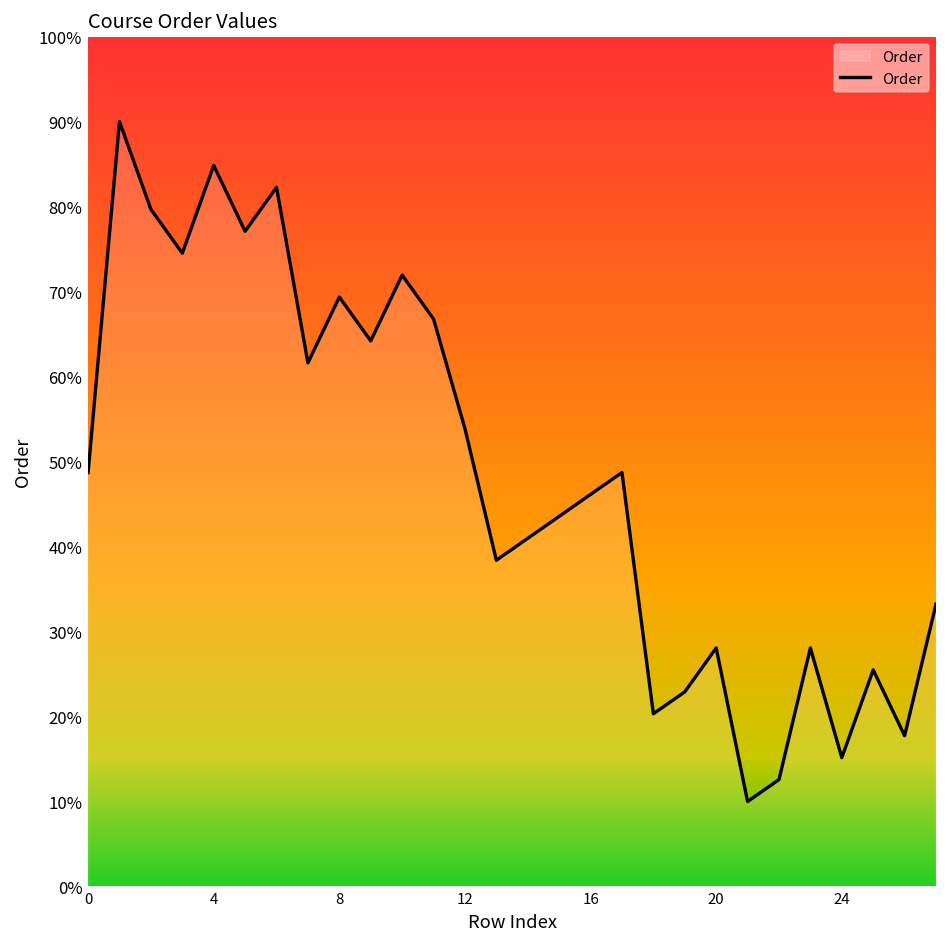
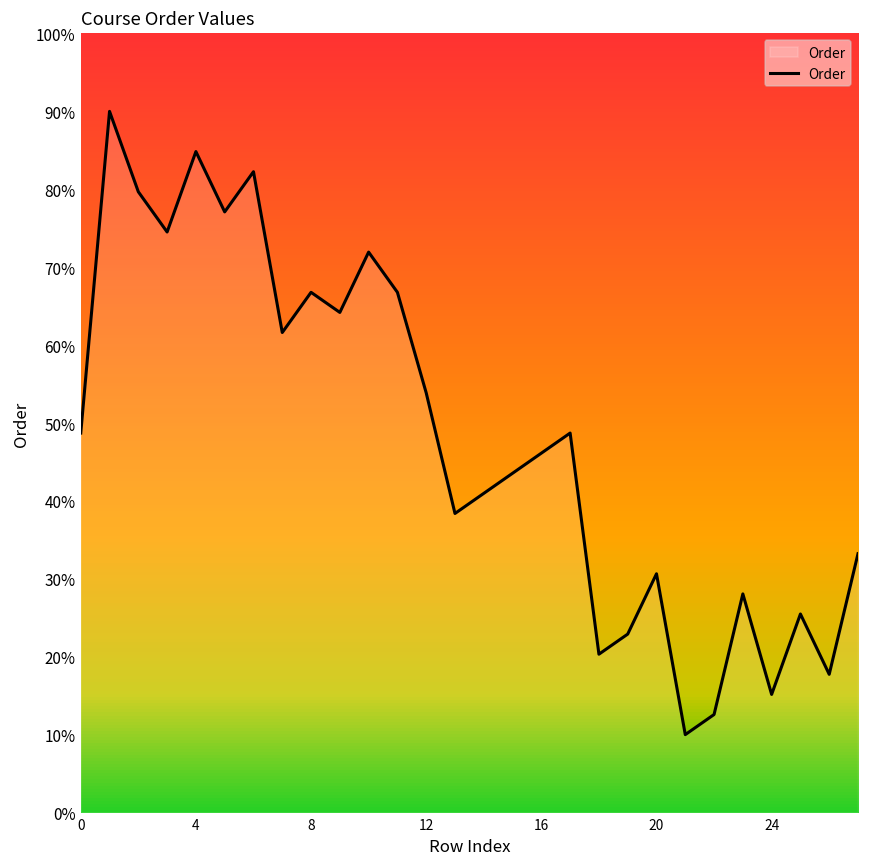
  {
    "0": "49%",
    "4": "85%",
-   "8": "69%",
+   "8": "67%",
    "12": "54%",
    "16": "46%",
-   "20": "28%",
+   "20": "31%",
    "24": "15%"
  }
